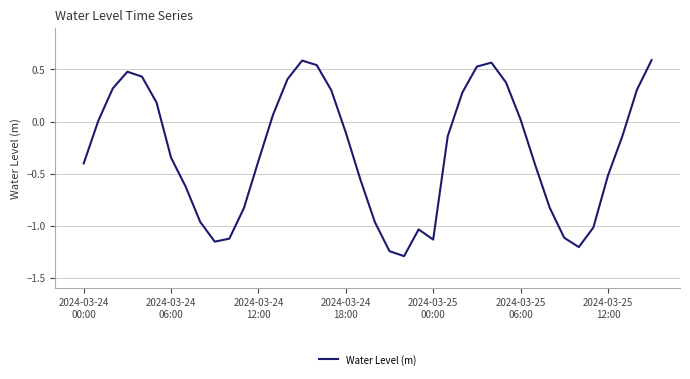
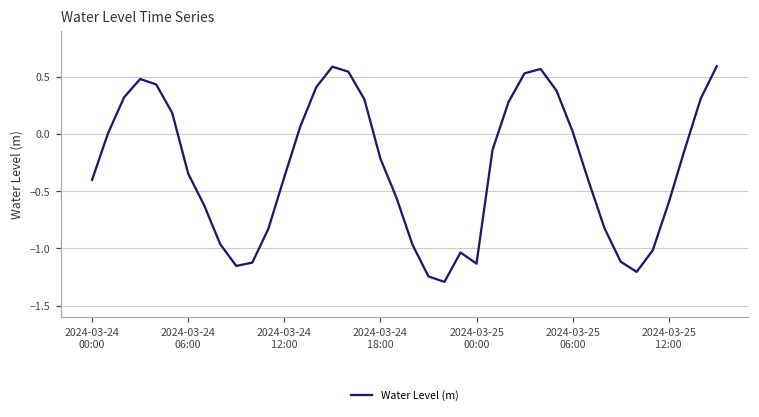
  {
    "2024-03-24 00:00": -0.40,
    "2024-03-24 06:00": -0.35,
    "2024-03-24 12:00": -0.38,
-   "2024-03-24 18:00": -0.11,
+   "2024-03-24 18:00": -0.22,
    "2024-03-25 00:00": -1.13,
    "2024-03-25 06:00": 0.02,
-   "2024-03-25 12:00": -0.52
+   "2024-03-25 12:00": -0.60
  }
